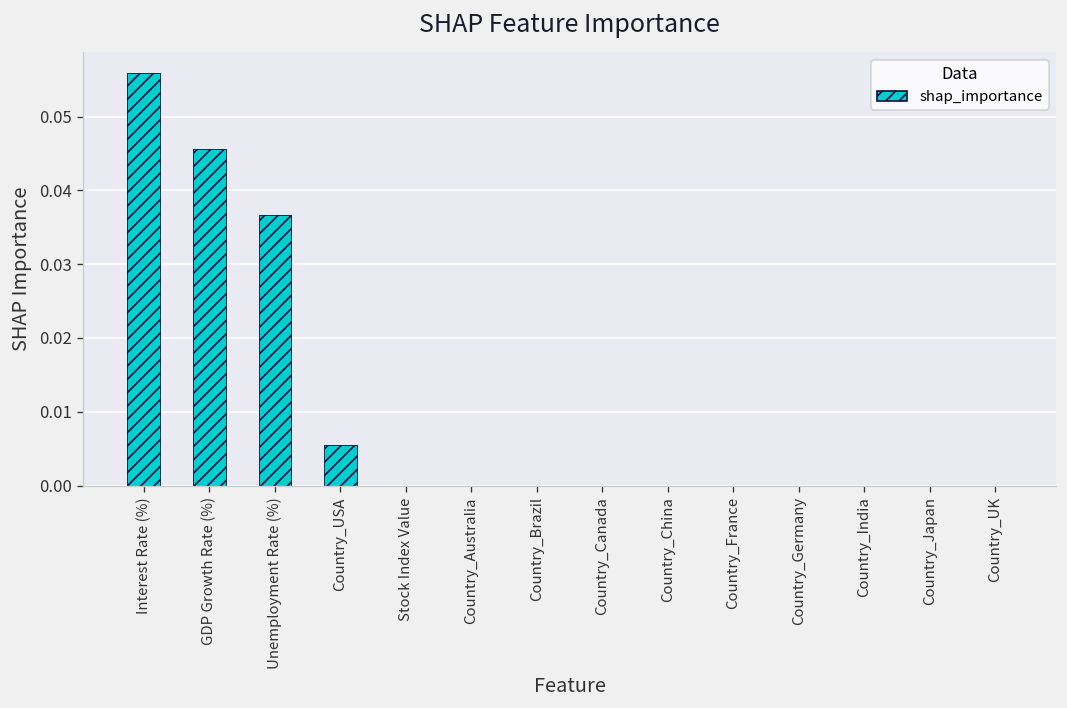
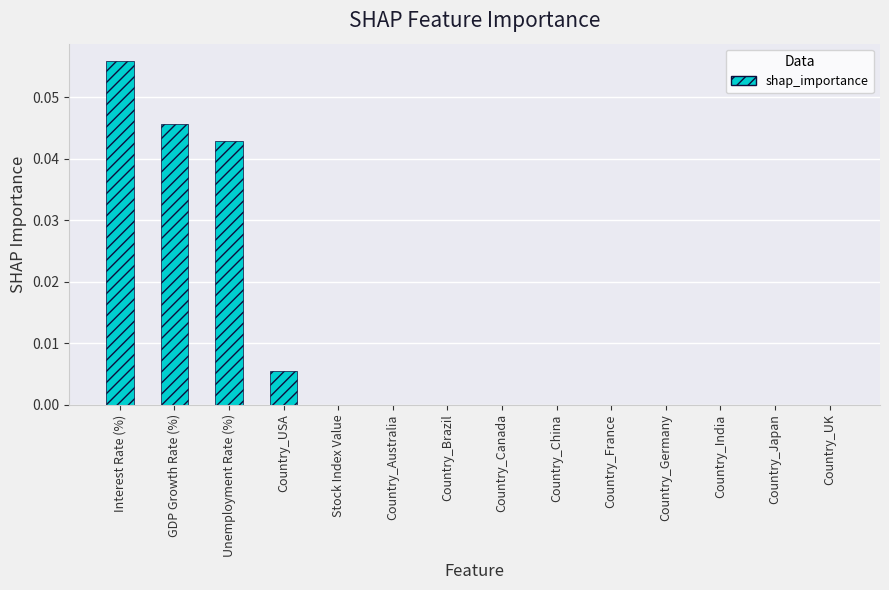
  {
    "Interest Rate (%)": 0.056,
    "GDP Growth Rate (%)": 0.046,
-   "Unemployment Rate (%)": 0.037,
+   "Unemployment Rate (%)": 0.043,
    "Country_USA": 0.005,
    "Stock Index Value": 0.000,
    "Country_Australia": 0.000,
    "Country_Brazil": 0.000,
    "Country_Canada": 0.000,
    "Country_China": 0.000,
    "Country_France": 0.000,
    "Country_Germany": 0.000,
    "Country_India": 0.000,
    "Country_Japan": 0.000,
    "Country_UK": 0.000
  }
